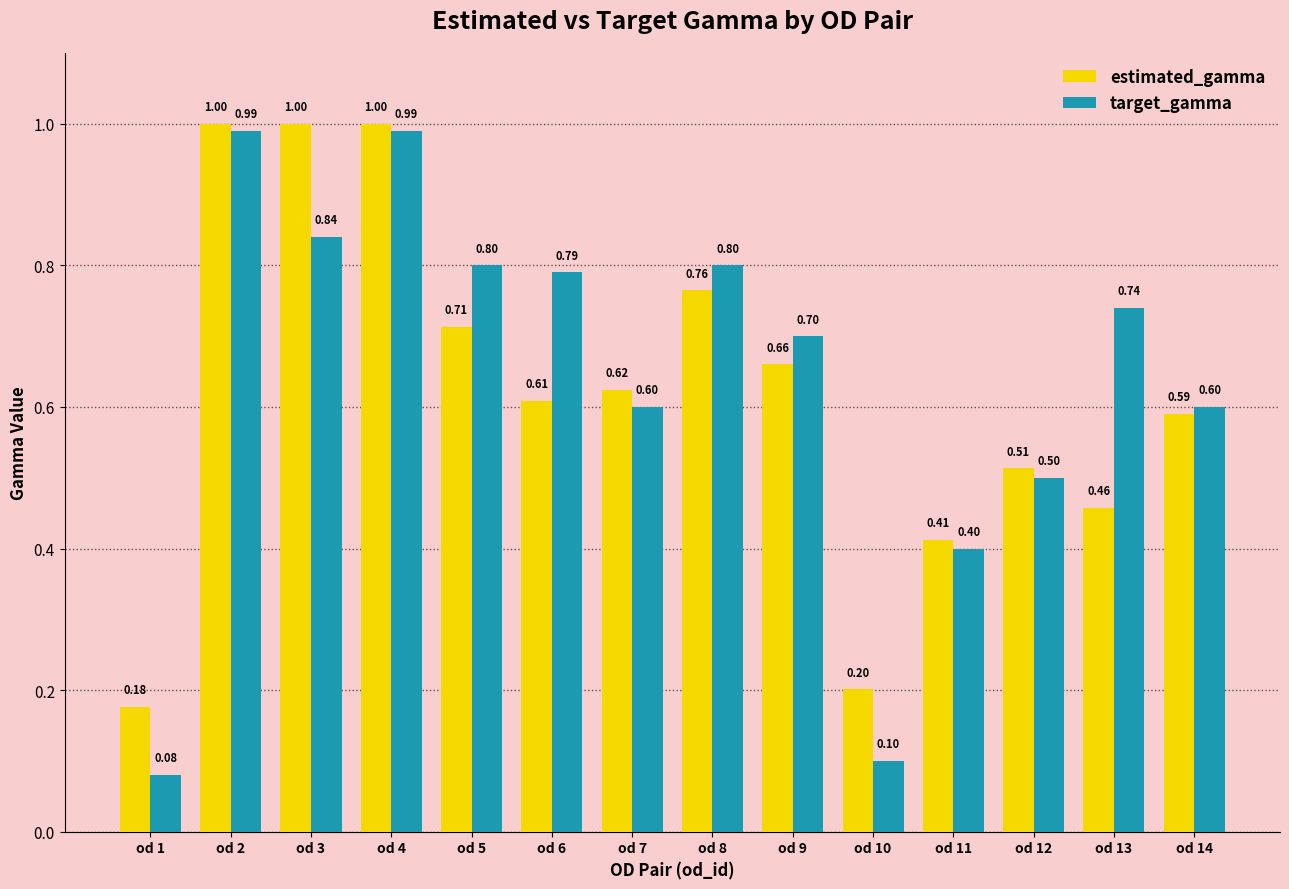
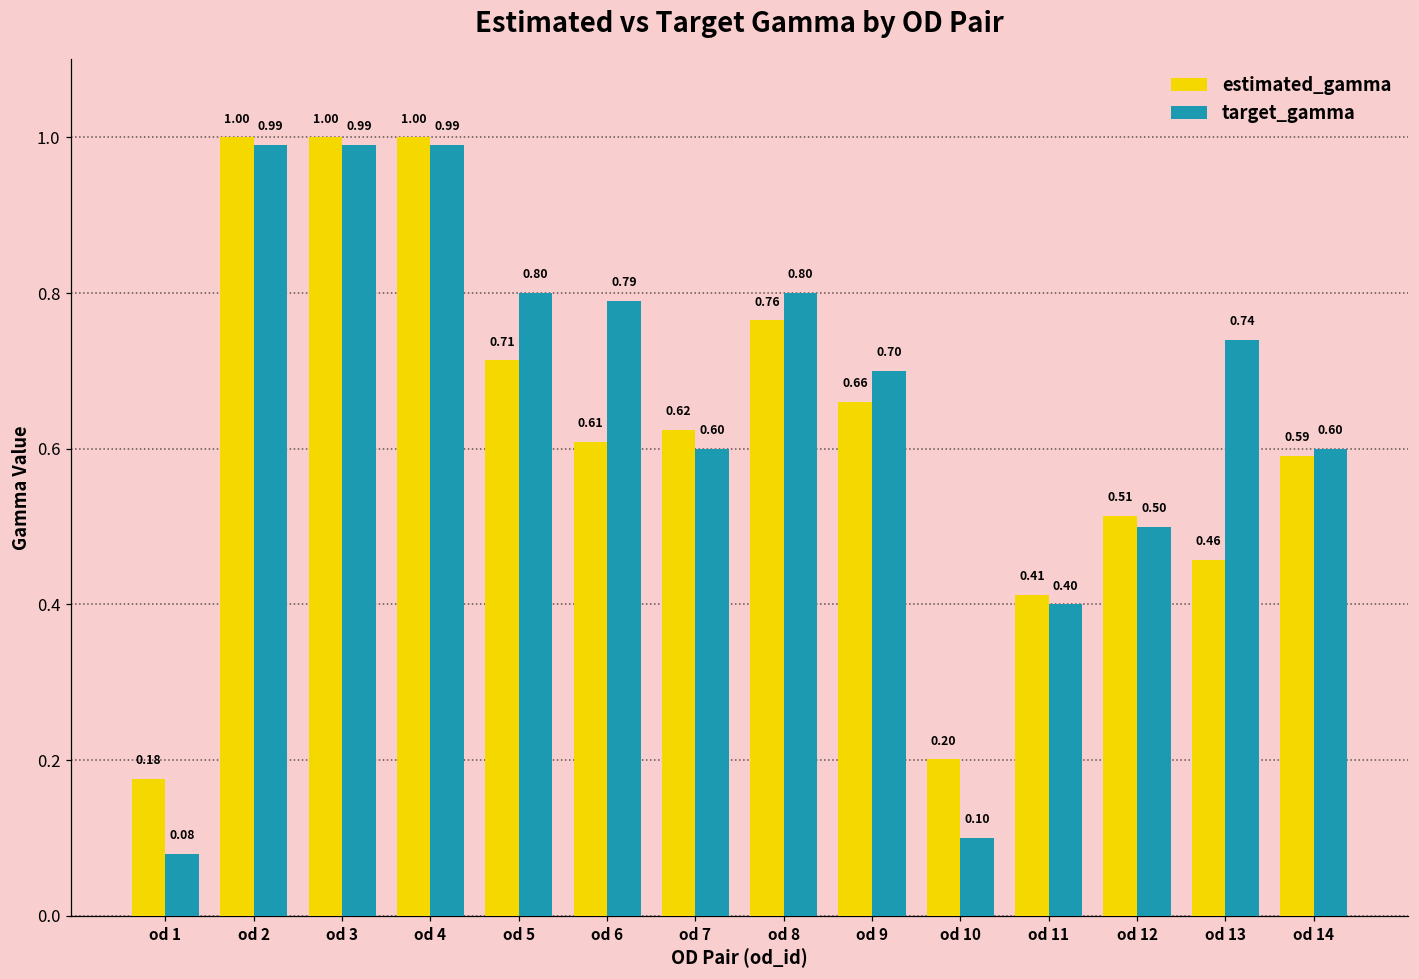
  {
    "estimated_gamma": {
      "od 1": 0.18,
      "od 2": 1.00,
      "od 3": 1.00,
      "od 4": 1.00,
      "od 5": 0.71,
      "od 6": 0.61,
      "od 7": 0.62,
      "od 8": 0.76,
      "od 9": 0.66,
      "od 10": 0.20,
      "od 11": 0.41,
      "od 12": 0.51,
      "od 13": 0.46,
      "od 14": 0.59
    },
    "target_gamma": {
      "od 1": 0.08,
      "od 2": 0.99,
-     "od 3": 0.84,
+     "od 3": 0.99,
      "od 4": 0.99,
      "od 5": 0.80,
      "od 6": 0.79,
      "od 7": 0.60,
      "od 8": 0.80,
      "od 9": 0.70,
      "od 10": 0.10,
      "od 11": 0.40,
      "od 12": 0.50,
      "od 13": 0.74,
      "od 14": 0.60
    }
  }
